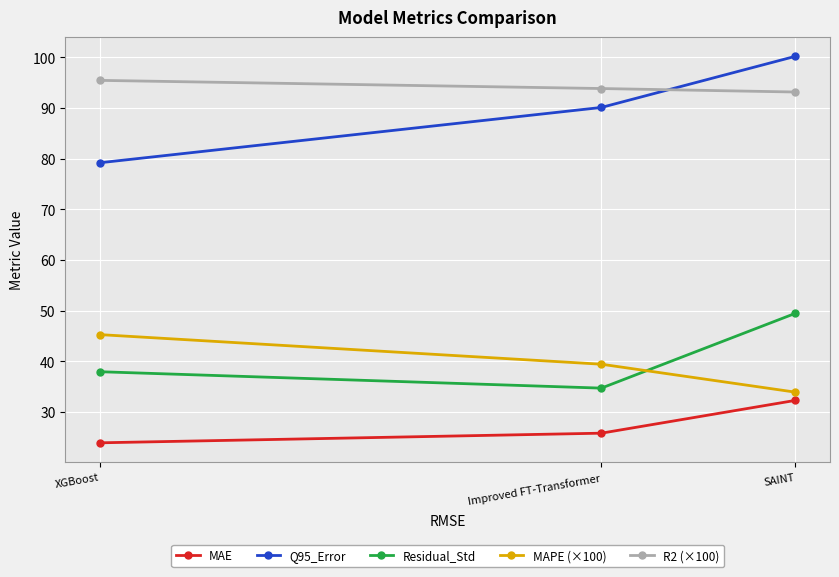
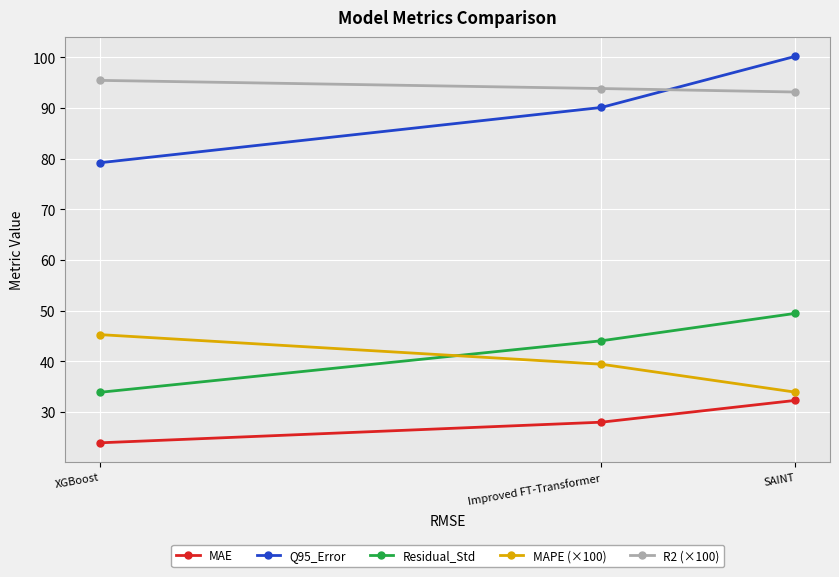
  {
    "MAE": {
      "XGBoost": 24,
-     "Improved FT-Transformer": 26,
+     "Improved FT-Transformer": 28,
      "SAINT": 32
    },
    "Q95_Error": {
      "XGBoost": 79,
      "Improved FT-Transformer": 90,
      "SAINT": 100
    },
    "Residual_Std": {
-     "XGBoost": 38,
-     "Improved FT-Transformer": 35,
+     "XGBoost": 34,
+     "Improved FT-Transformer": 44,
      "SAINT": 49
    },
    "MAPE (×100)": {
      "XGBoost": 45,
      "Improved FT-Transformer": 39,
      "SAINT": 34
    },
    "R2 (×100)": {
      "XGBoost": 95,
      "Improved FT-Transformer": 94,
      "SAINT": 93
    }
  }
